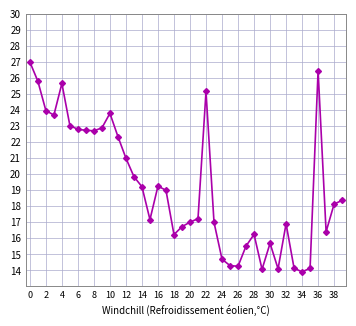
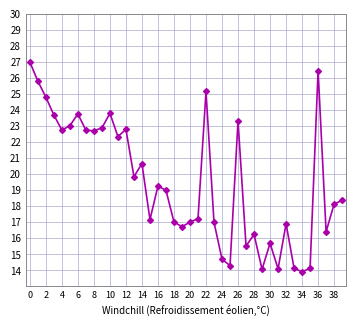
  {
    "0": 27.0,
-   "2": 24.0,
-   "4": 25.7,
-   "6": 22.8,
+   "2": 24.8,
+   "4": 22.8,
+   "6": 23.8,
    "8": 22.7,
    "10": 23.8,
-   "12": 21.0,
-   "14": 19.2,
+   "12": 22.8,
+   "14": 20.7,
    "16": 19.3,
-   "18": 16.2,
+   "18": 17.0,
    "20": 17.0,
    "22": 25.2,
    "24": 14.7,
-   "26": 14.3,
+   "26": 23.3,
    "28": 16.2,
    "30": 15.7,
    "32": 16.9,
    "34": 13.9,
    "36": 26.5,
    "38": 18.1
  }
